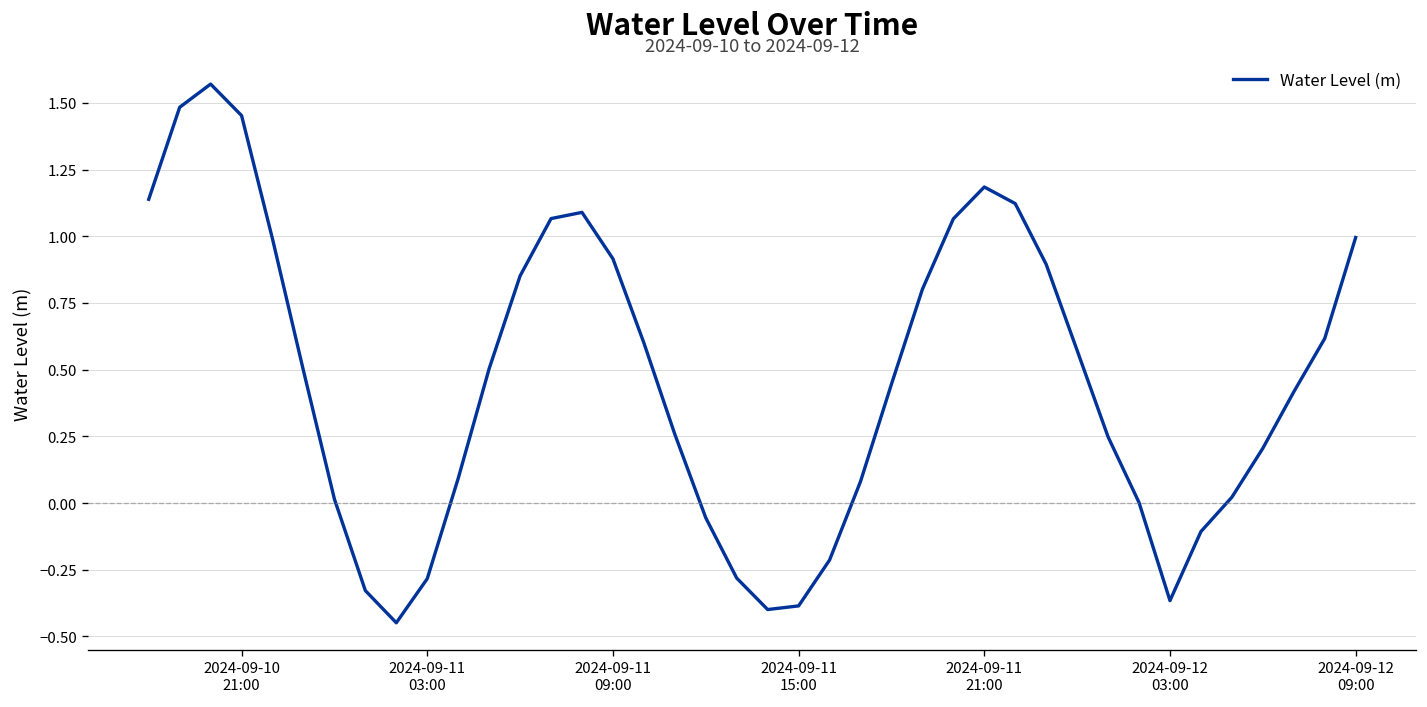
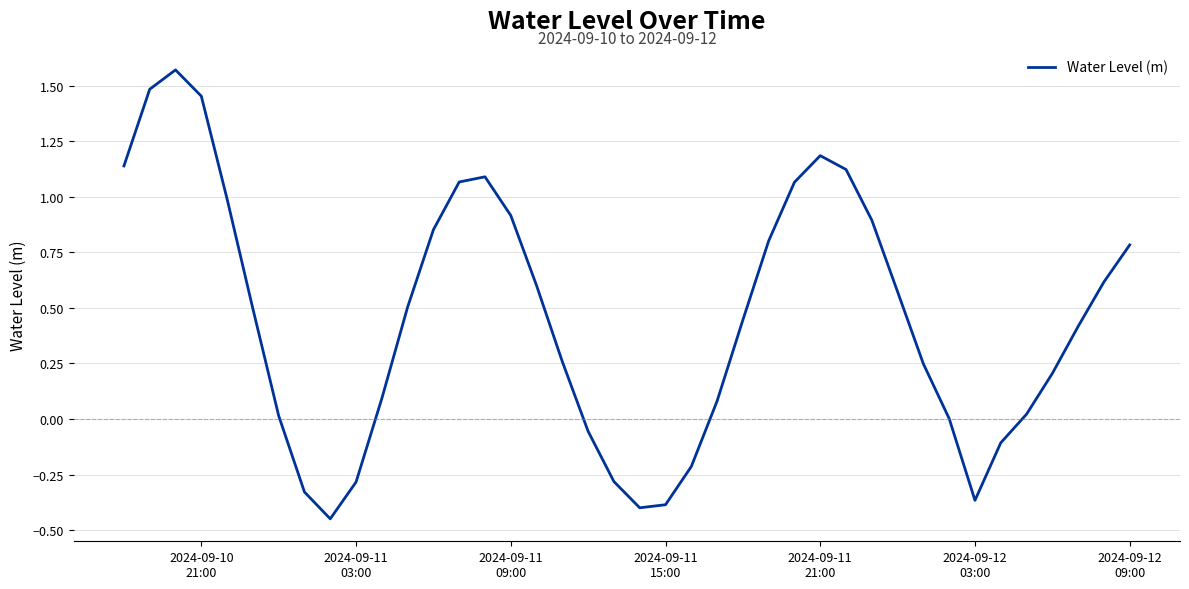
  {
    "2024-09-10 21:00": 1.45,
    "2024-09-11 03:00": -0.28,
    "2024-09-11 09:00": 0.92,
    "2024-09-11 15:00": -0.39,
    "2024-09-11 21:00": 1.19,
    "2024-09-12 03:00": -0.37,
-   "2024-09-12 09:00": 1.00
+   "2024-09-12 09:00": 0.78
  }
